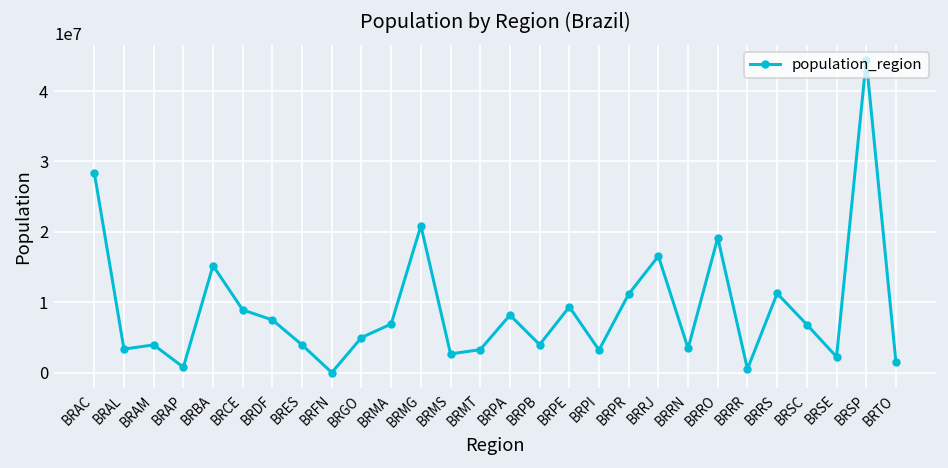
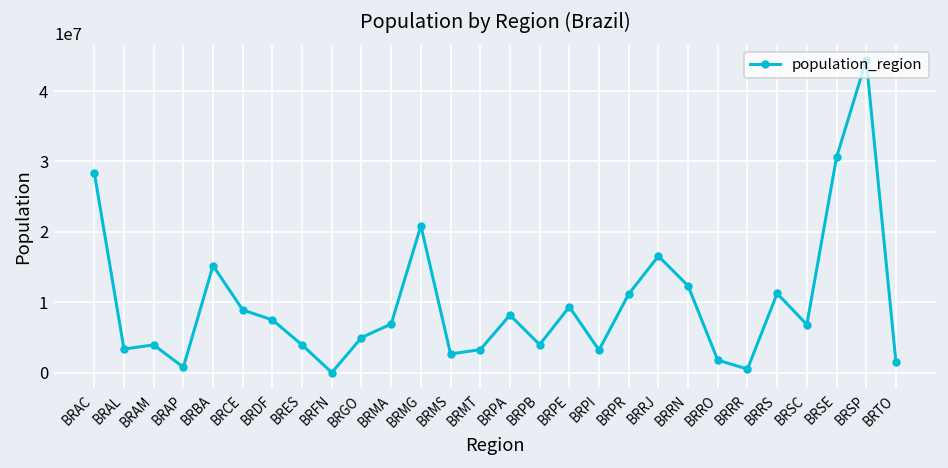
  {
    "BRAC": 28000000,
    "BRAL": 3000000,
    "BRAM": 4000000,
    "BRAP": 1000000,
    "BRBA": 15000000,
    "BRCE": 9000000,
    "BRDF": 7000000,
    "BRES": 4000000,
    "BRFN": 0,
    "BRGO": 5000000,
    "BRMA": 7000000,
    "BRMG": 21000000,
    "BRMS": 3000000,
    "BRMT": 3000000,
    "BRPA": 8000000,
    "BRPB": 4000000,
    "BRPE": 9000000,
    "BRPI": 3000000,
    "BRPR": 11000000,
    "BRRJ": 17000000,
-   "BRRN": 3000000,
-   "BRRO": 19000000,
+   "BRRN": 12000000,
+   "BRRO": 2000000,
    "BRRR": 1000000,
    "BRRS": 11000000,
    "BRSC": 7000000,
-   "BRSE": 2000000,
+   "BRSE": 31000000,
    "BRTO": 2000000
  }
